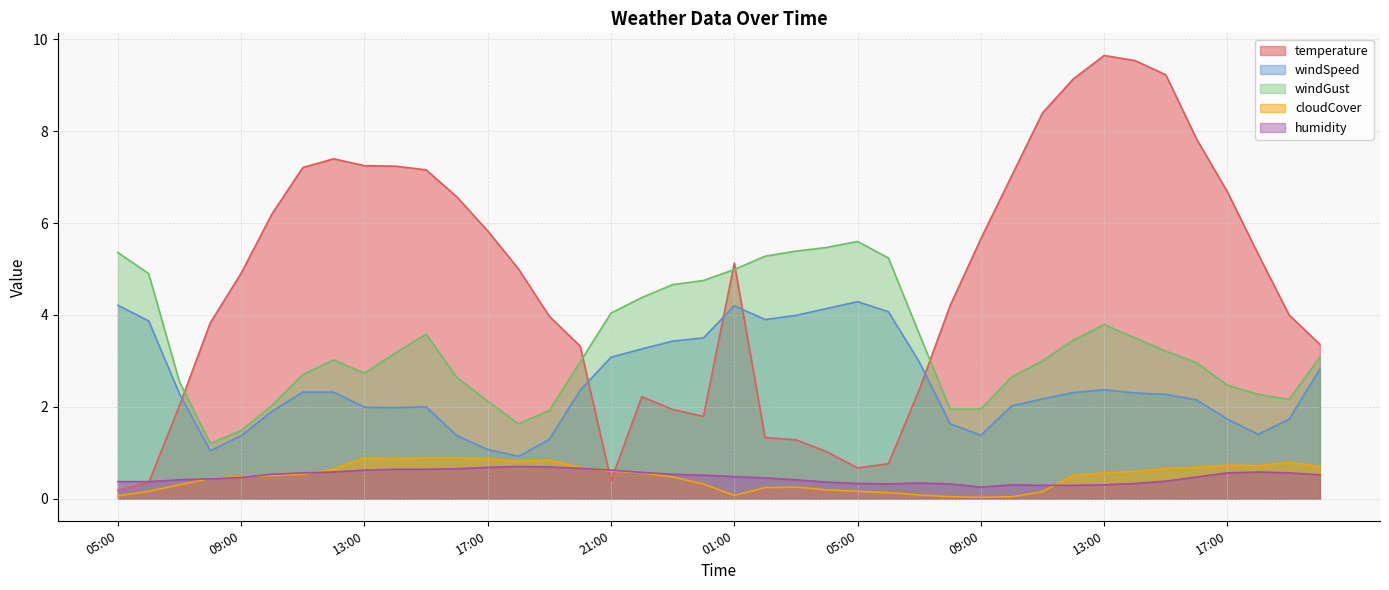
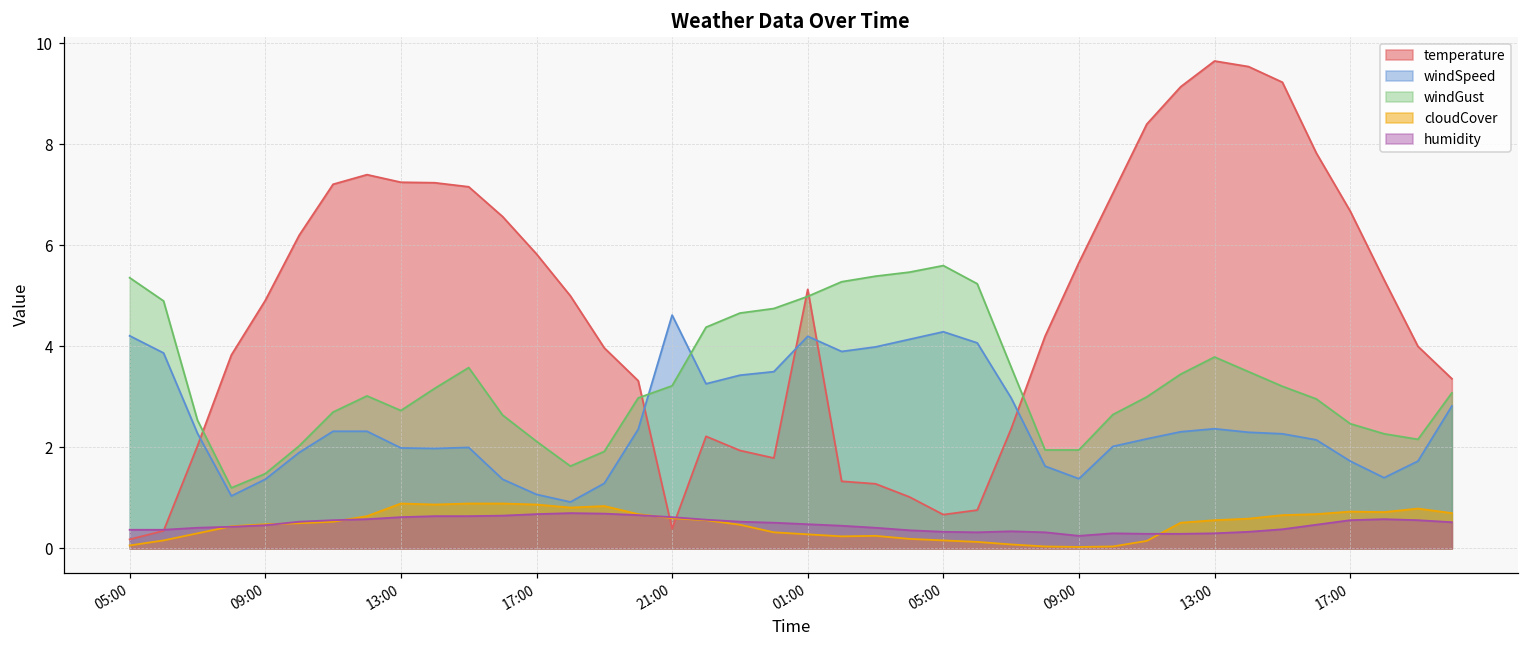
  {
    "temperature": {
      "21:00": 0.4,
      "01:00": 5.1
    },
    "windSpeed": {
-     "21:00": 3.1,
+     "21:00": 4.6,
      "01:00": 4.2
    },
    "windGust": {
-     "21:00": 4.0,
+     "21:00": 3.2,
      "01:00": 5.0
    },
    "cloudCover": {
-     "01:00": 0.1
+     "01:00": 0.3
    },
    "humidity": {
      "01:00": 0.5
    }
  }
